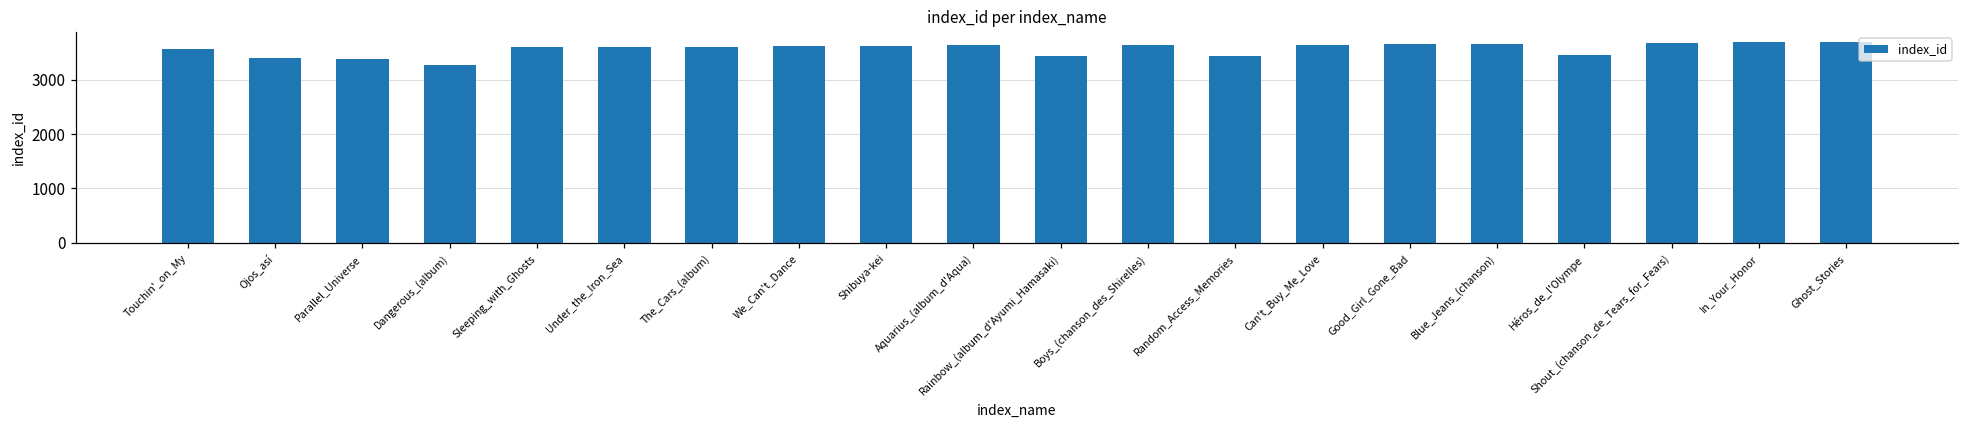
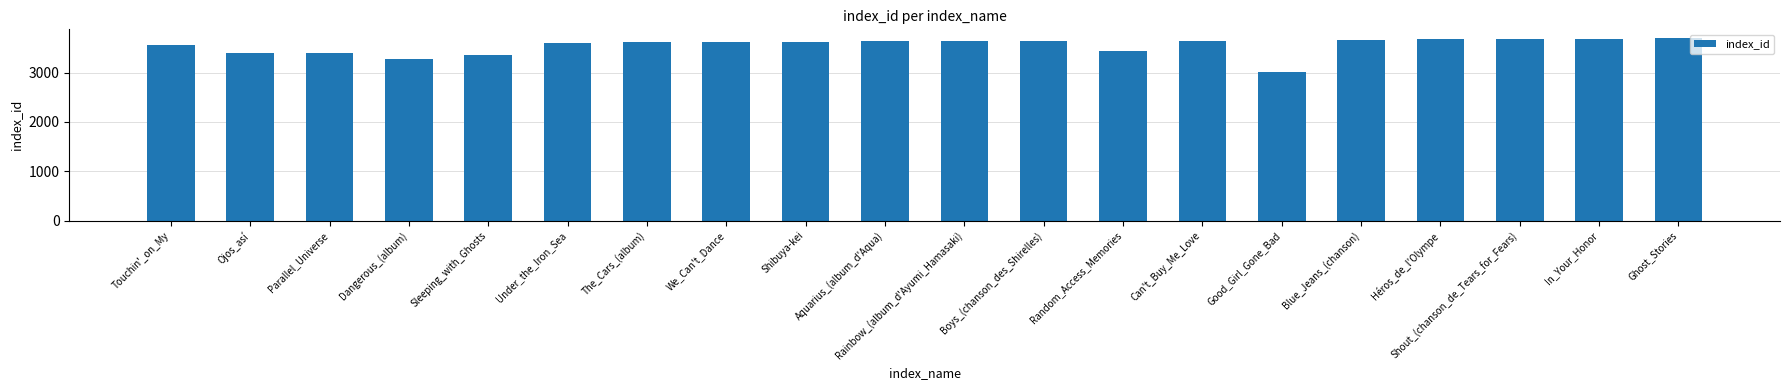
  {
    "Touchin'_on_My": 3600,
    "Ojos_así": 3400,
    "Parallel_Universe": 3400,
    "Dangerous_(album)": 3300,
-   "Sleeping_with_Ghosts": 3600,
+   "Sleeping_with_Ghosts": 3400,
    "Under_the_Iron_Sea": 3600,
    "The_Cars_(album)": 3600,
    "We_Can't_Dance": 3600,
    "Shibuya-kei": 3600,
    "Aquarius_(album_d'Aqua)": 3600,
-   "Rainbow_(album_d'Ayumi_Hamasaki)": 3400,
+   "Rainbow_(album_d'Ayumi_Hamasaki)": 3600,
    "Boys_(chanson_des_Shirelles)": 3600,
    "Random_Access_Memories": 3400,
    "Can't_Buy_Me_Love": 3600,
-   "Good_Girl_Gone_Bad": 3700,
+   "Good_Girl_Gone_Bad": 3000,
    "Blue_Jeans_(chanson)": 3700,
-   "Héros_de_l'Olympe": 3500,
+   "Héros_de_l'Olympe": 3700,
    "Shout_(chanson_de_Tears_for_Fears)": 3700,
    "In_Your_Honor": 3700,
    "Ghost_Stories": 3700
  }
